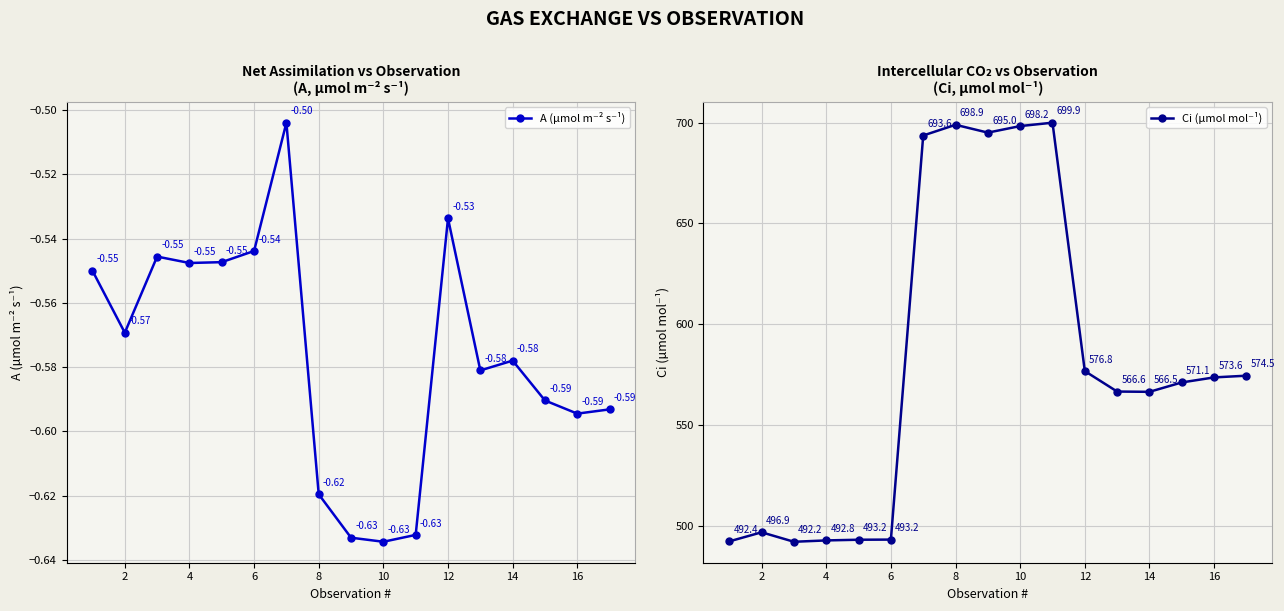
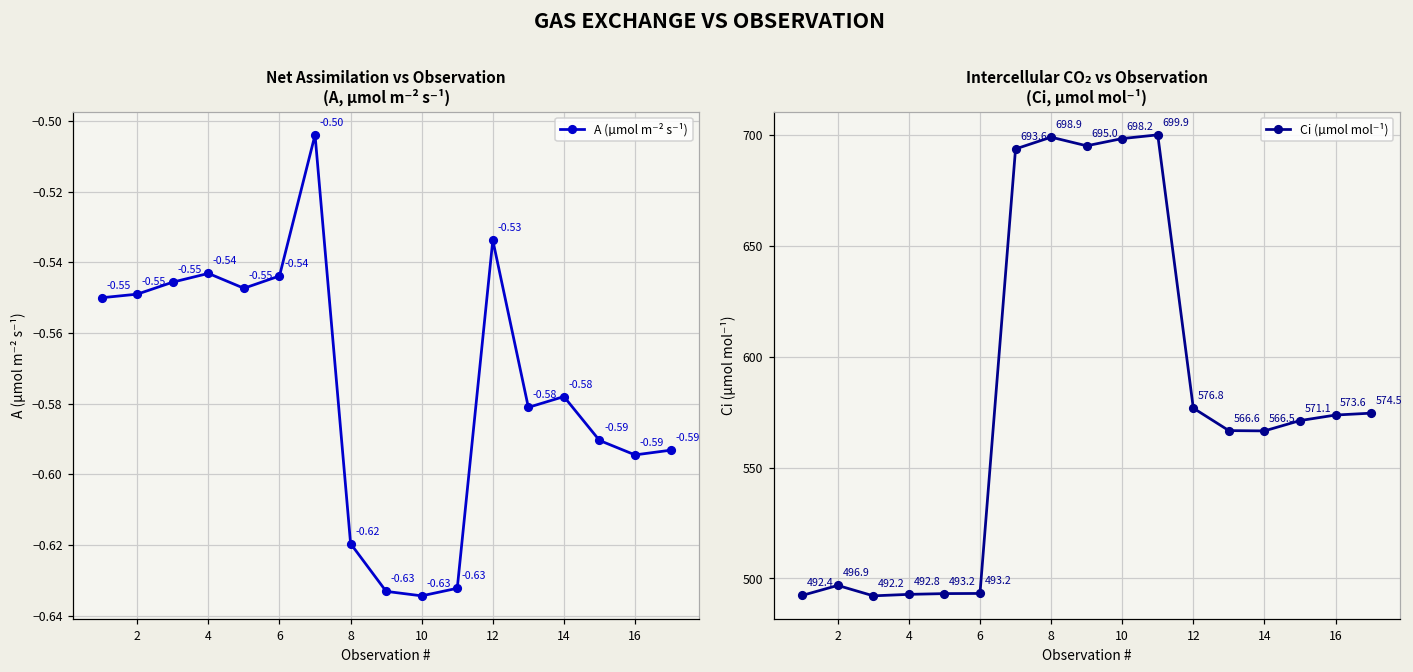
  {
    "Net Assimilation vs Observation (A, µmol m⁻² s⁻¹)": {
-     "2": -0.57,
-     "4": -0.55,
+     "2": -0.55,
+     "4": -0.54,
      "6": -0.54,
      "8": -0.62,
      "12": -0.53,
      "14": -0.58
    },
    "Intercellular CO₂ vs Observation (Ci, µmol mol⁻¹)": {
      "2": 496.9,
      "4": 492.8,
      "6": 493.2,
      "8": 698.9,
      "10": 698.2,
      "12": 576.8,
      "14": 566.5,
      "16": 573.6
    }
  }
